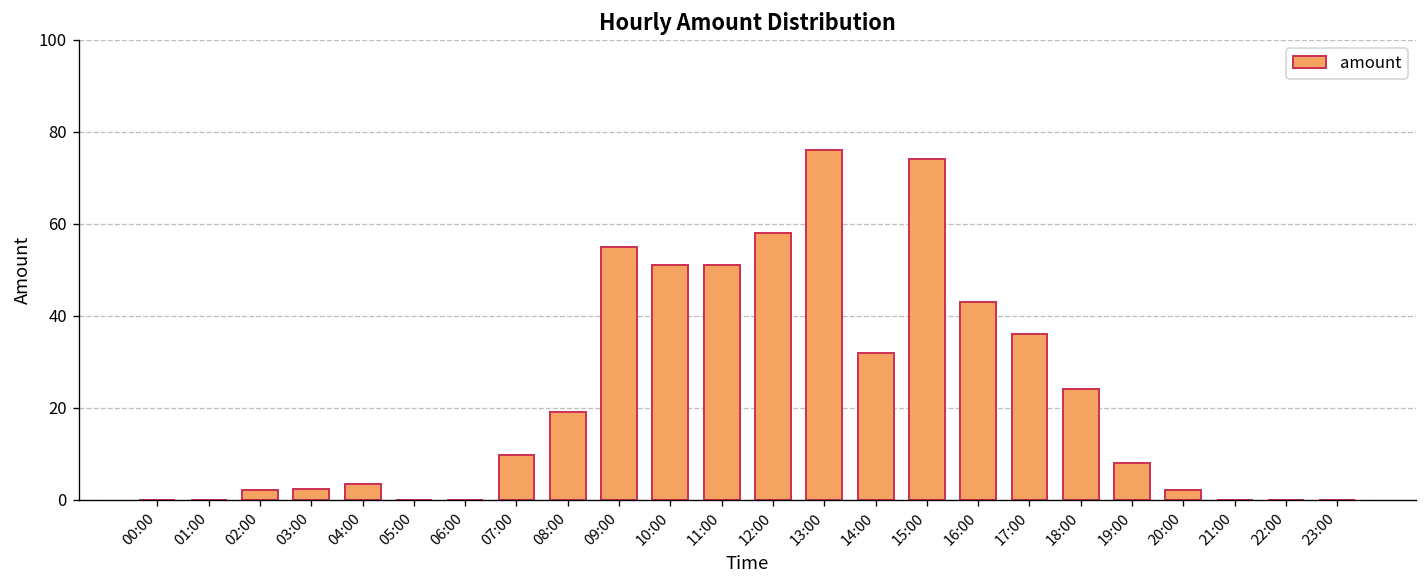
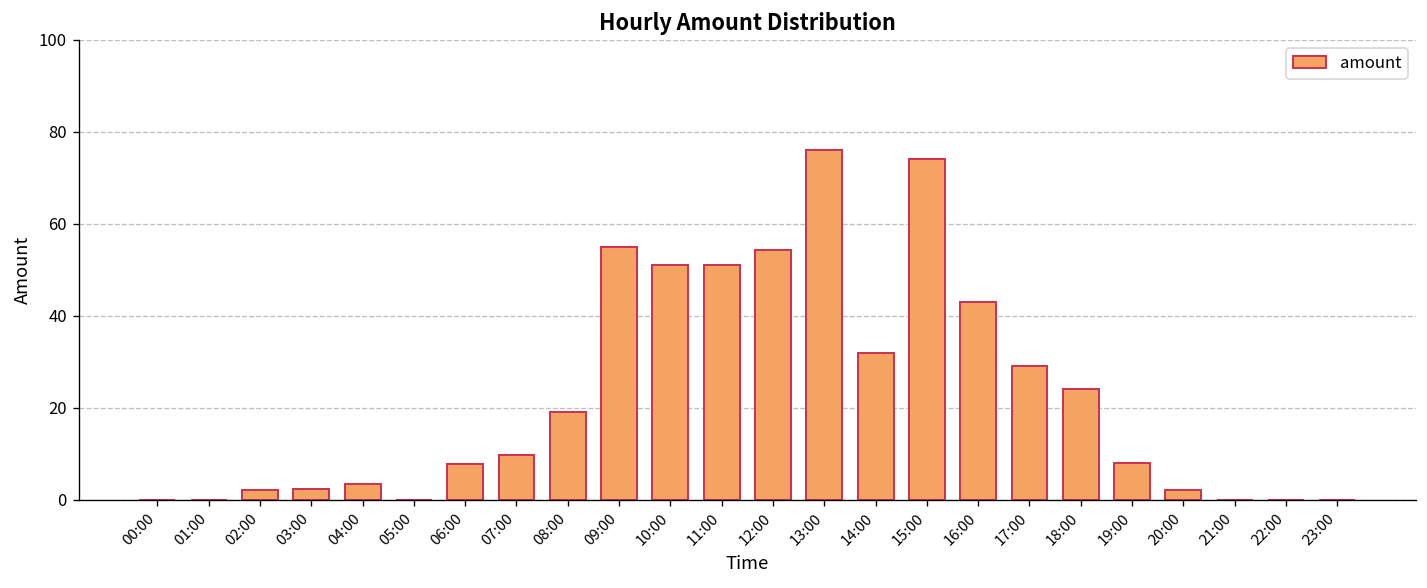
  {
    "00:00": 0,
    "01:00": 0,
    "02:00": 2,
    "03:00": 2,
    "04:00": 4,
    "05:00": 0,
-   "06:00": 0,
+   "06:00": 8,
    "07:00": 10,
    "08:00": 19,
    "09:00": 55,
    "10:00": 51,
    "11:00": 51,
-   "12:00": 58,
+   "12:00": 54,
    "13:00": 76,
    "14:00": 32,
    "15:00": 74,
    "16:00": 43,
-   "17:00": 36,
+   "17:00": 29,
    "18:00": 24,
    "19:00": 8,
    "20:00": 2,
    "21:00": 0,
    "22:00": 0,
    "23:00": 0
  }
